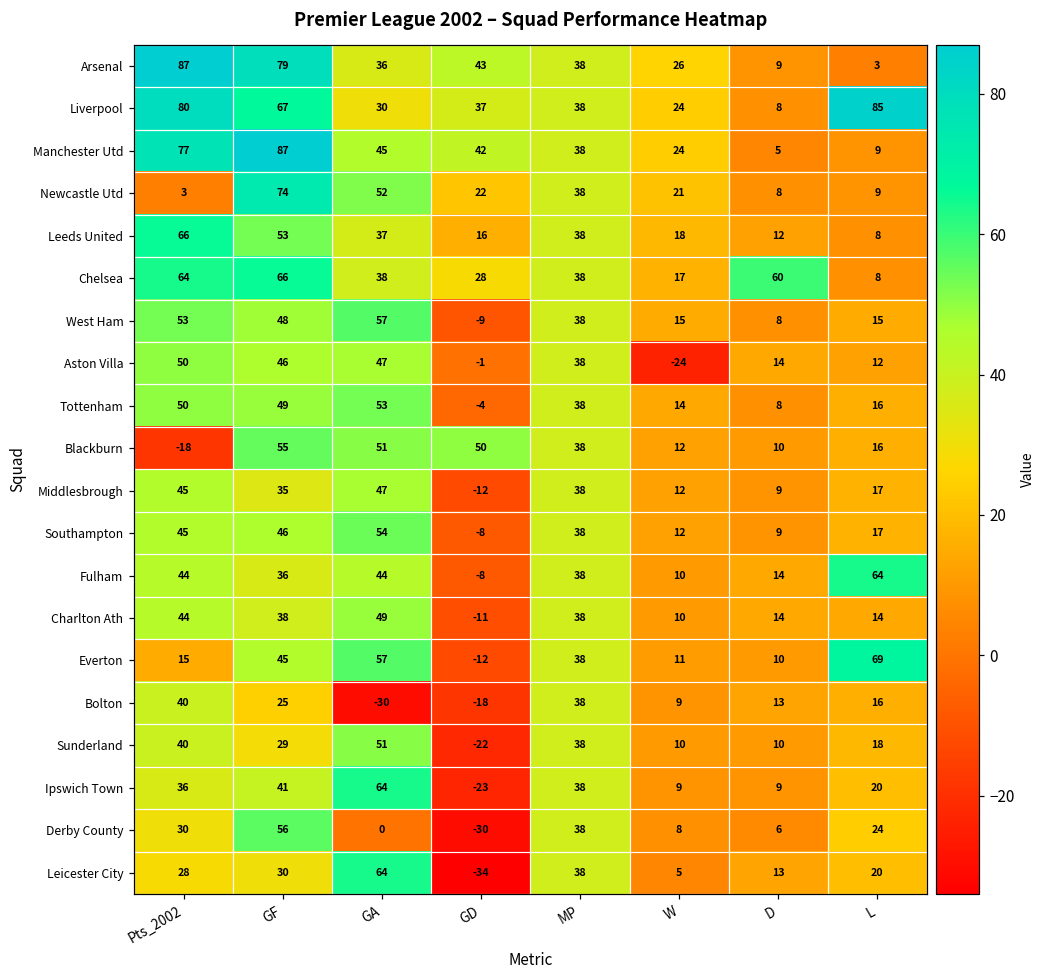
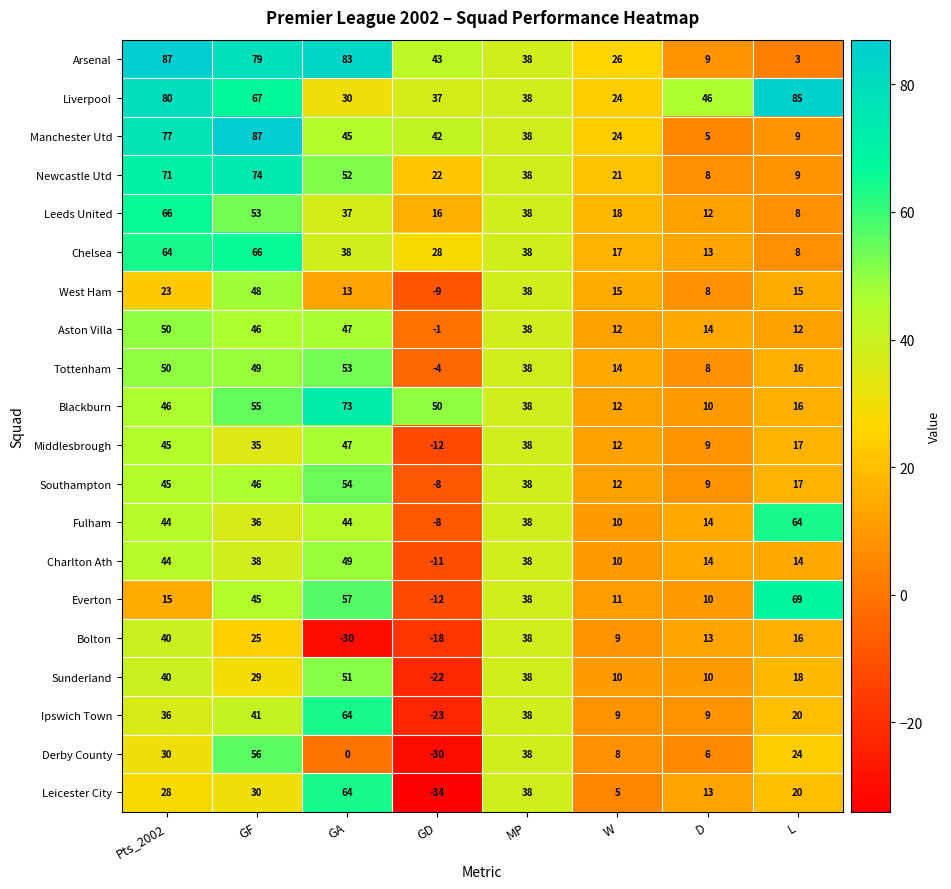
  {
    "Arsenal": {
      "Pts_2002": 87,
      "GF": 79,
-     "GA": 36,
+     "GA": 83,
      "GD": 43,
      "MP": 38,
      "W": 26,
      "D": 9,
      "L": 3
    },
    "Liverpool": {
      "Pts_2002": 80,
      "GF": 67,
      "GA": 30,
      "GD": 37,
      "MP": 38,
      "W": 24,
-     "D": 8,
+     "D": 46,
      "L": 85
    },
    "Manchester Utd": {
      "Pts_2002": 77,
      "GF": 87,
      "GA": 45,
      "GD": 42,
      "MP": 38,
      "W": 24,
      "D": 5,
      "L": 9
    },
    "Newcastle Utd": {
-     "Pts_2002": 3,
+     "Pts_2002": 71,
      "GF": 74,
      "GA": 52,
      "GD": 22,
      "MP": 38,
      "W": 21,
      "D": 8,
      "L": 9
    },
    "Leeds United": {
      "Pts_2002": 66,
      "GF": 53,
      "GA": 37,
      "GD": 16,
      "MP": 38,
      "W": 18,
      "D": 12,
      "L": 8
    },
    "Chelsea": {
      "Pts_2002": 64,
      "GF": 66,
      "GA": 38,
      "GD": 28,
      "MP": 38,
      "W": 17,
-     "D": 60,
+     "D": 13,
      "L": 8
    },
    "West Ham": {
-     "Pts_2002": 53,
+     "Pts_2002": 23,
      "GF": 48,
-     "GA": 57,
+     "GA": 13,
      "GD": -9,
      "MP": 38,
      "W": 15,
      "D": 8,
      "L": 15
    },
    "Aston Villa": {
      "Pts_2002": 50,
      "GF": 46,
      "GA": 47,
      "GD": -1,
      "MP": 38,
-     "W": -24,
+     "W": 12,
      "D": 14,
      "L": 12
    },
    "Tottenham": {
      "Pts_2002": 50,
      "GF": 49,
      "GA": 53,
      "GD": -4,
      "MP": 38,
      "W": 14,
      "D": 8,
      "L": 16
    },
    "Blackburn": {
-     "Pts_2002": -18,
+     "Pts_2002": 46,
      "GF": 55,
-     "GA": 51,
+     "GA": 73,
      "GD": 50,
      "MP": 38,
      "W": 12,
      "D": 10,
      "L": 16
    },
    "Middlesbrough": {
      "Pts_2002": 45,
      "GF": 35,
      "GA": 47,
      "GD": -12,
      "MP": 38,
      "W": 12,
      "D": 9,
      "L": 17
    },
    "Southampton": {
      "Pts_2002": 45,
      "GF": 46,
      "GA": 54,
      "GD": -8,
      "MP": 38,
      "W": 12,
      "D": 9,
      "L": 17
    },
    "Fulham": {
      "Pts_2002": 44,
      "GF": 36,
      "GA": 44,
      "GD": -8,
      "MP": 38,
      "W": 10,
      "D": 14,
      "L": 64
    },
    "Charlton Ath": {
      "Pts_2002": 44,
      "GF": 38,
      "GA": 49,
      "GD": -11,
      "MP": 38,
      "W": 10,
      "D": 14,
      "L": 14
    },
    "Everton": {
      "Pts_2002": 15,
      "GF": 45,
      "GA": 57,
      "GD": -12,
      "MP": 38,
      "W": 11,
      "D": 10,
      "L": 69
    },
    "Bolton": {
      "Pts_2002": 40,
      "GF": 25,
      "GA": -30,
      "GD": -18,
      "MP": 38,
      "W": 9,
      "D": 13,
      "L": 16
    },
    "Sunderland": {
      "Pts_2002": 40,
      "GF": 29,
      "GA": 51,
      "GD": -22,
      "MP": 38,
      "W": 10,
      "D": 10,
      "L": 18
    },
    "Ipswich Town": {
      "Pts_2002": 36,
      "GF": 41,
      "GA": 64,
      "GD": -23,
      "MP": 38,
      "W": 9,
      "D": 9,
      "L": 20
    },
    "Derby County": {
      "Pts_2002": 30,
      "GF": 56,
      "GA": 0,
      "GD": -30,
      "MP": 38,
      "W": 8,
      "D": 6,
      "L": 24
    },
    "Leicester City": {
      "Pts_2002": 28,
      "GF": 30,
      "GA": 64,
      "GD": -34,
      "MP": 38,
      "W": 5,
      "D": 13,
      "L": 20
    }
  }
